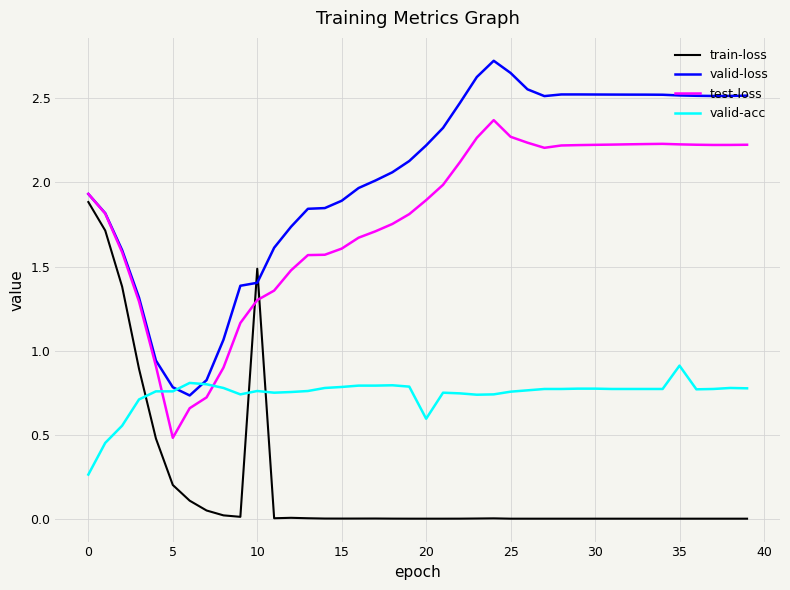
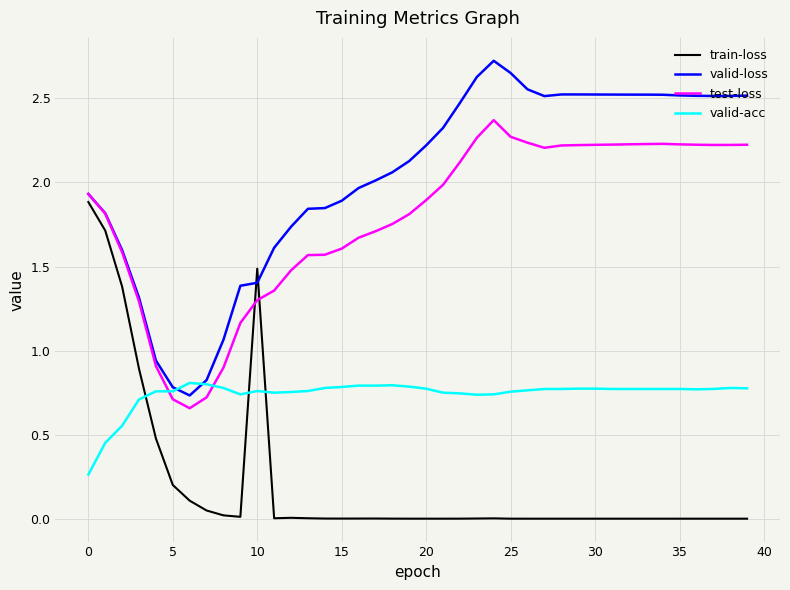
  {
    "train-loss": {
      "0": 1.88,
      "5": 0.20,
      "10": 1.49,
      "15": 0.00,
      "20": 0.00,
      "25": 0.00,
      "30": 0.00,
      "35": 0.00
    },
    "valid-loss": {
      "5": 0.78,
      "10": 1.40,
      "15": 1.89,
      "20": 2.22,
      "25": 2.65,
      "30": 2.52,
      "35": 2.52
    },
    "test-loss": {
-     "5": 0.48,
+     "5": 0.71,
      "10": 1.30,
      "15": 1.61,
      "20": 1.90,
      "25": 2.27,
      "30": 2.22,
      "35": 2.23
    },
    "valid-acc": {
      "0": 0.26,
      "5": 0.76,
      "10": 0.76,
      "15": 0.78,
-     "20": 0.59,
+     "20": 0.77,
      "25": 0.76,
      "30": 0.77,
-     "35": 0.91
+     "35": 0.77
    }
  }
